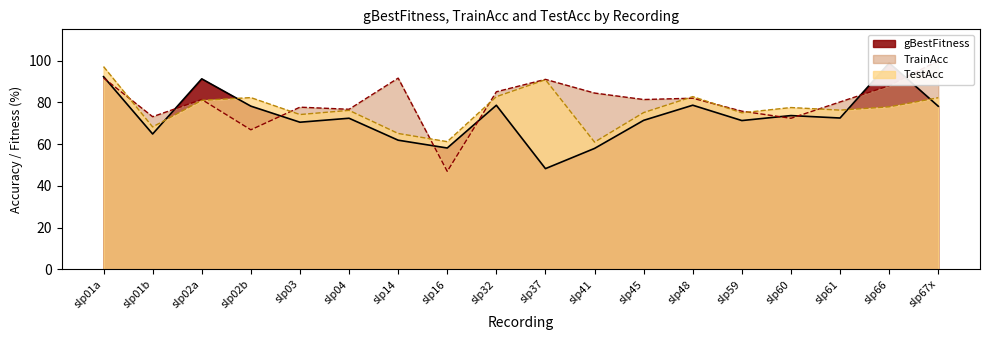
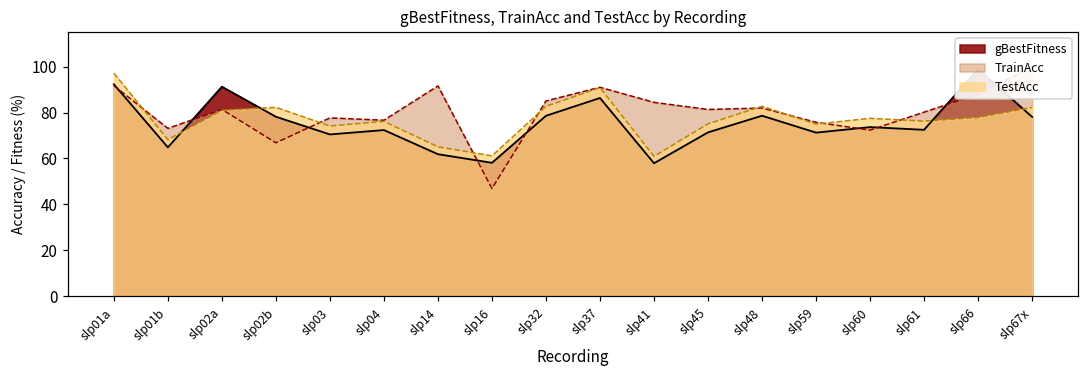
  {
    "gBestFitness": {
      "slp01b": 65,
      "slp02a": 91,
      "slp02b": 78,
      "slp03": 70,
      "slp04": 72,
      "slp14": 62,
      "slp16": 58,
      "slp32": 79,
-     "slp37": 48,
+     "slp37": 86,
      "slp41": 58,
      "slp45": 71,
      "slp48": 79,
      "slp59": 71,
      "slp60": 74,
      "slp61": 72,
      "slp67x": 78
    }
  }
